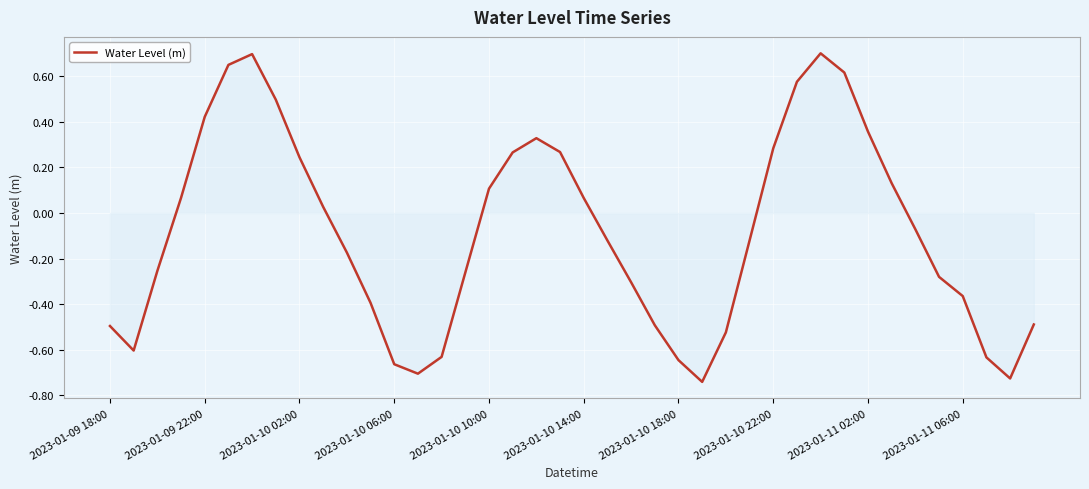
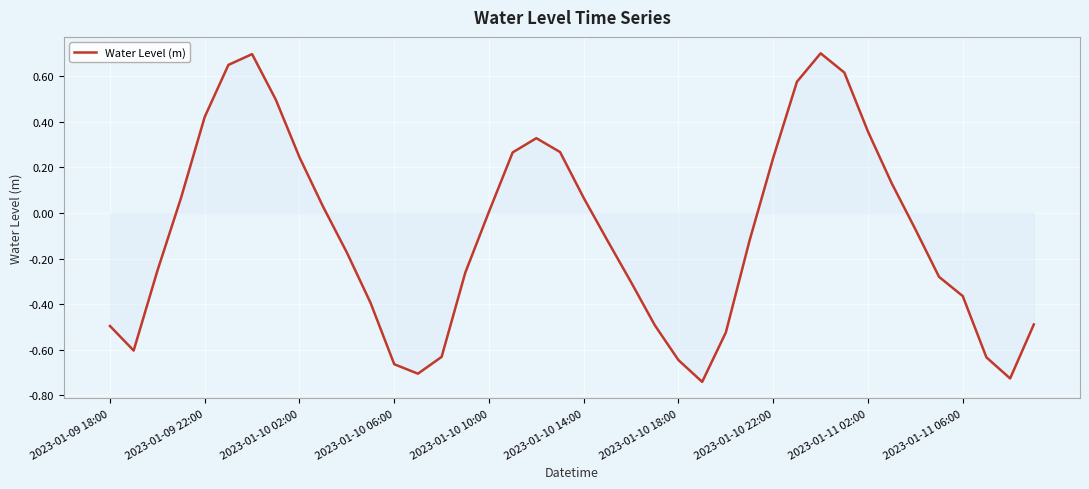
  {
    "Water Level (m)": {
      "2023-01-09 18:00": -0.50,
      "2023-01-10 06:00": -0.66,
-     "2023-01-10 10:00": 0.11,
+     "2023-01-10 10:00": 0.01,
      "2023-01-10 18:00": -0.65,
-     "2023-01-10 22:00": 0.28,
+     "2023-01-10 22:00": 0.24,
      "2023-01-11 06:00": -0.36
    }
  }
